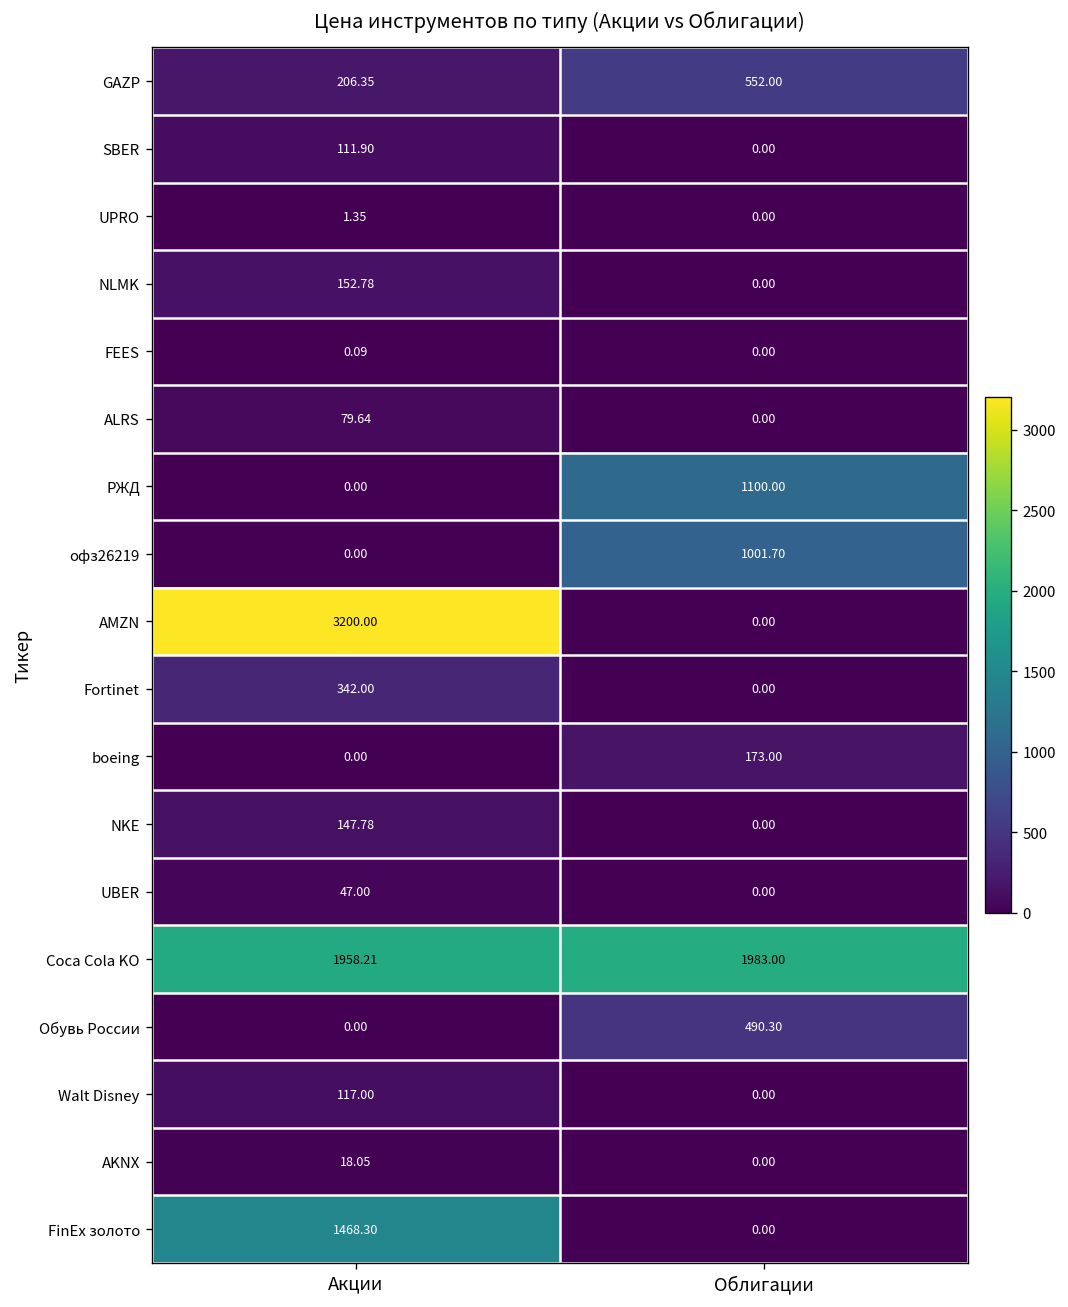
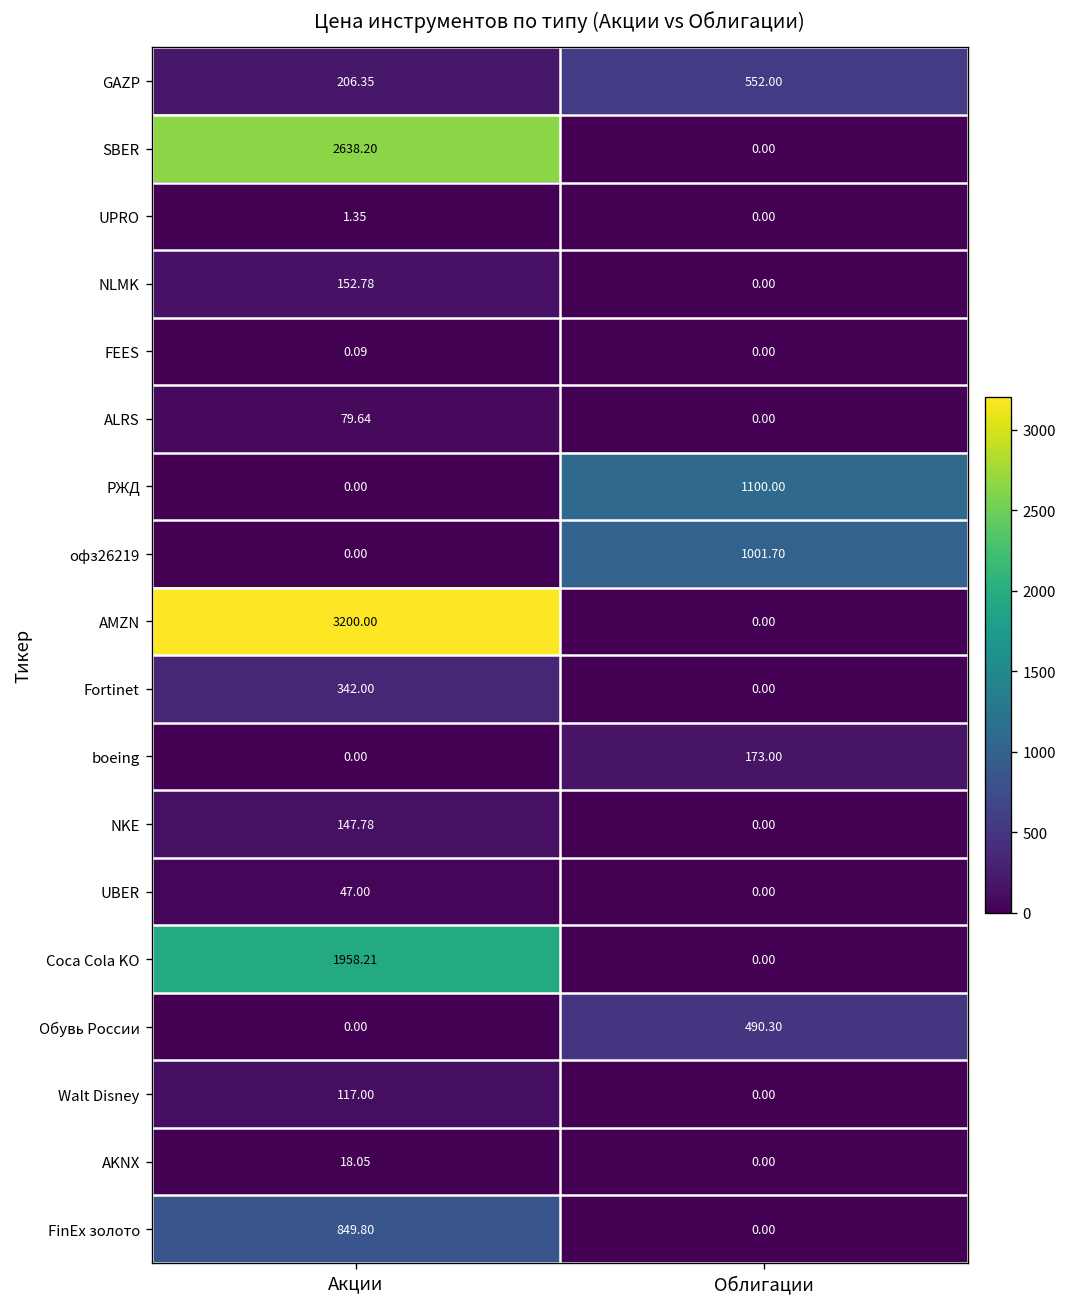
  {
    "GAZP": {
      "Акции": 206.35,
      "Облигации": 552.00
    },
    "SBER": {
-     "Акции": 111.90,
+     "Акции": 2638.20,
      "Облигации": 0.00
    },
    "UPRO": {
      "Акции": 1.35,
      "Облигации": 0.00
    },
    "NLMK": {
      "Акции": 152.78,
      "Облигации": 0.00
    },
    "FEES": {
      "Акции": 0.09,
      "Облигации": 0.00
    },
    "ALRS": {
      "Акции": 79.64,
      "Облигации": 0.00
    },
    "РЖД": {
      "Акции": 0.00,
      "Облигации": 1100.00
    },
    "офз26219": {
      "Акции": 0.00,
      "Облигации": 1001.70
    },
    "AMZN": {
      "Акции": 3200.00,
      "Облигации": 0.00
    },
    "Fortinet": {
      "Акции": 342.00,
      "Облигации": 0.00
    },
    "boeing": {
      "Акции": 0.00,
      "Облигации": 173.00
    },
    "NKE": {
      "Акции": 147.78,
      "Облигации": 0.00
    },
    "UBER": {
      "Акции": 47.00,
      "Облигации": 0.00
    },
    "Coca Cola KO": {
      "Акции": 1958.21,
-     "Облигации": 1983.00
+     "Облигации": 0.00
    },
    "Обувь России": {
      "Акции": 0.00,
      "Облигации": 490.30
    },
    "Walt Disney": {
      "Акции": 117.00,
      "Облигации": 0.00
    },
    "AKNX": {
      "Акции": 18.05,
      "Облигации": 0.00
    },
    "FinEx золото": {
-     "Акции": 1468.30,
+     "Акции": 849.80,
      "Облигации": 0.00
    }
  }
